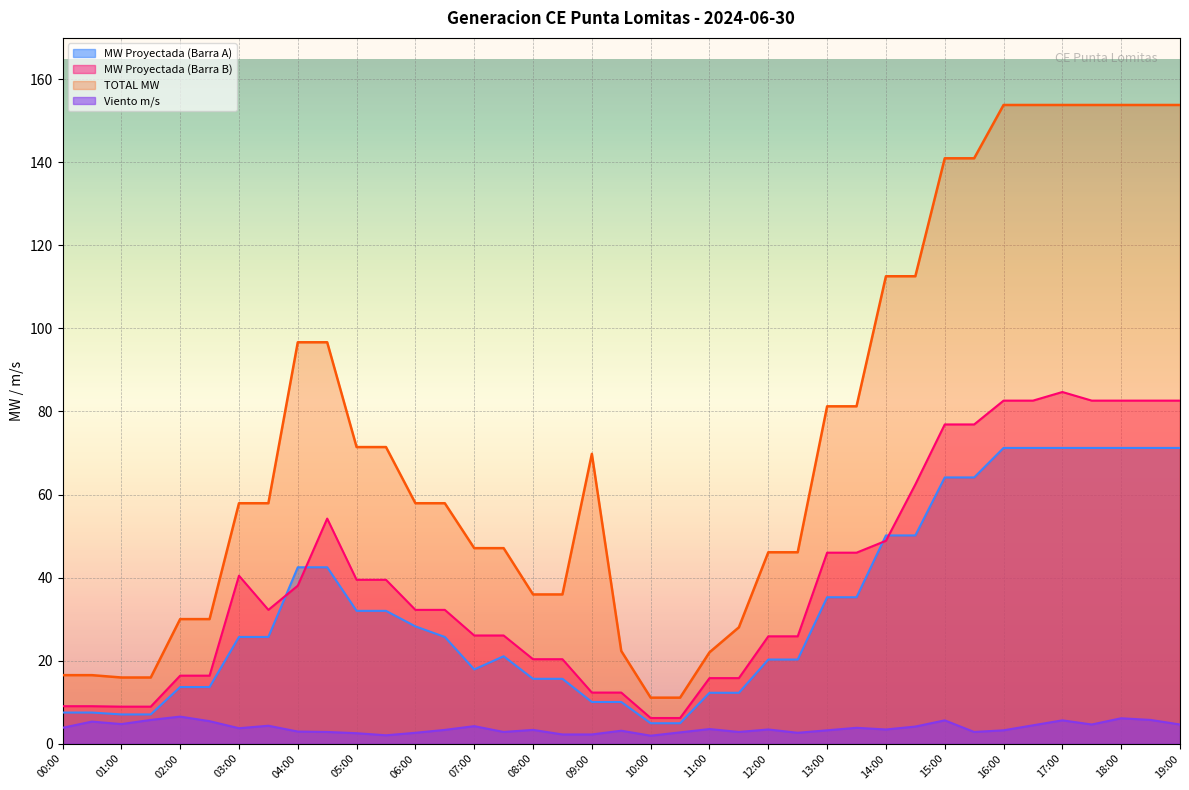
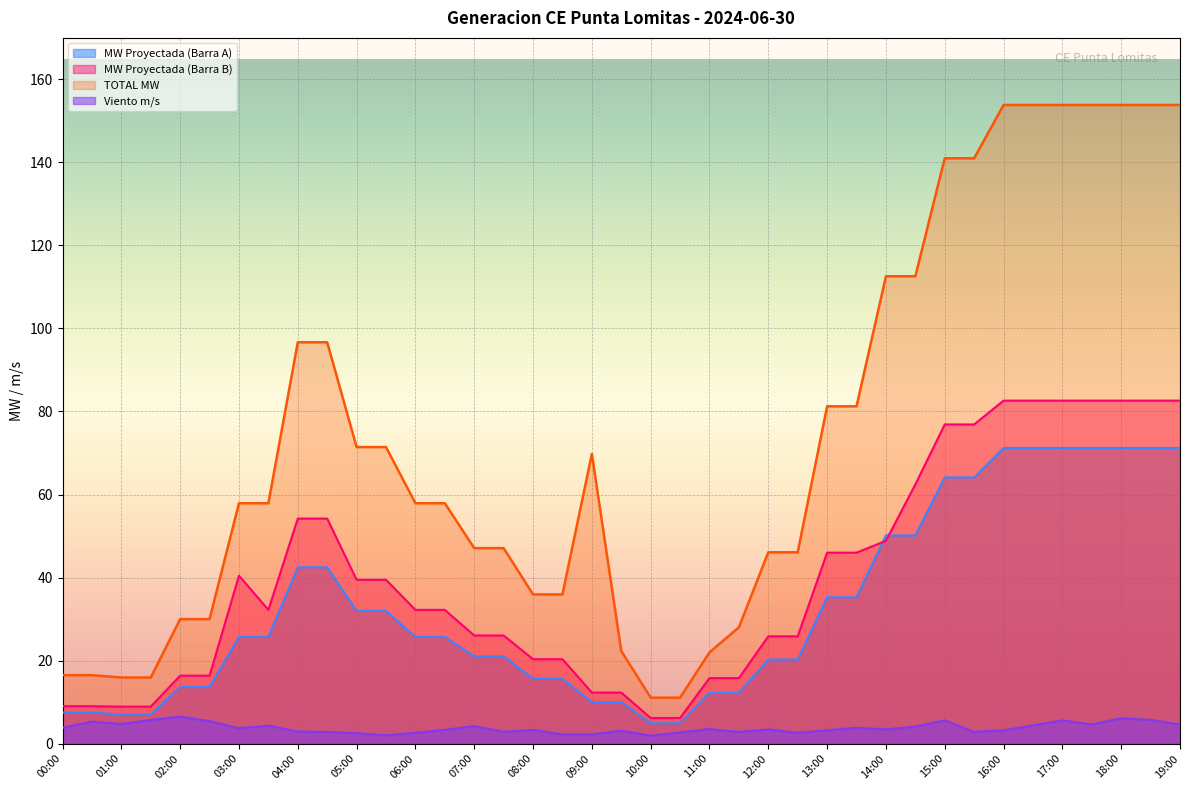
  {
    "MW Proyectada (Barra A)": {
      "00:00": 7,
      "01:00": 7,
      "02:00": 14,
      "03:00": 26,
      "04:00": 42,
      "05:00": 32,
-     "06:00": 28,
-     "07:00": 18,
+     "06:00": 26,
+     "07:00": 21,
      "08:00": 16,
      "09:00": 10,
      "10:00": 5,
      "11:00": 12,
      "12:00": 20,
      "13:00": 35,
      "14:00": 50,
      "15:00": 64,
      "16:00": 71,
      "17:00": 71,
      "18:00": 71,
      "19:00": 71
    },
    "MW Proyectada (Barra B)": {
      "00:00": 9,
      "01:00": 9,
      "02:00": 16,
      "03:00": 40,
-     "04:00": 38,
+     "04:00": 54,
      "05:00": 39,
      "06:00": 32,
      "07:00": 26,
      "08:00": 20,
      "09:00": 12,
      "10:00": 6,
      "11:00": 16,
      "12:00": 26,
      "13:00": 46,
      "14:00": 49,
      "15:00": 77,
      "16:00": 83,
-     "17:00": 85,
+     "17:00": 83,
      "18:00": 83,
      "19:00": 83
    },
    "TOTAL MW": {
      "00:00": 16,
      "01:00": 16,
      "02:00": 30,
      "03:00": 58,
      "04:00": 97,
      "05:00": 71,
      "06:00": 58,
      "07:00": 47,
      "08:00": 36,
      "09:00": 70,
      "10:00": 11,
      "11:00": 22,
      "12:00": 46,
      "13:00": 81,
      "14:00": 113,
      "15:00": 141,
      "16:00": 154,
      "17:00": 154,
      "18:00": 154,
      "19:00": 154
    },
    "Viento m/s": {
      "00:00": 4,
      "01:00": 5,
      "02:00": 7,
      "03:00": 4,
      "04:00": 3,
      "05:00": 3,
      "06:00": 3,
      "07:00": 4,
      "08:00": 3,
      "09:00": 2,
      "10:00": 2,
      "11:00": 4,
      "12:00": 3,
      "13:00": 3,
      "14:00": 3,
      "15:00": 6,
      "16:00": 3,
      "17:00": 6,
      "18:00": 6,
      "19:00": 5
    }
  }
